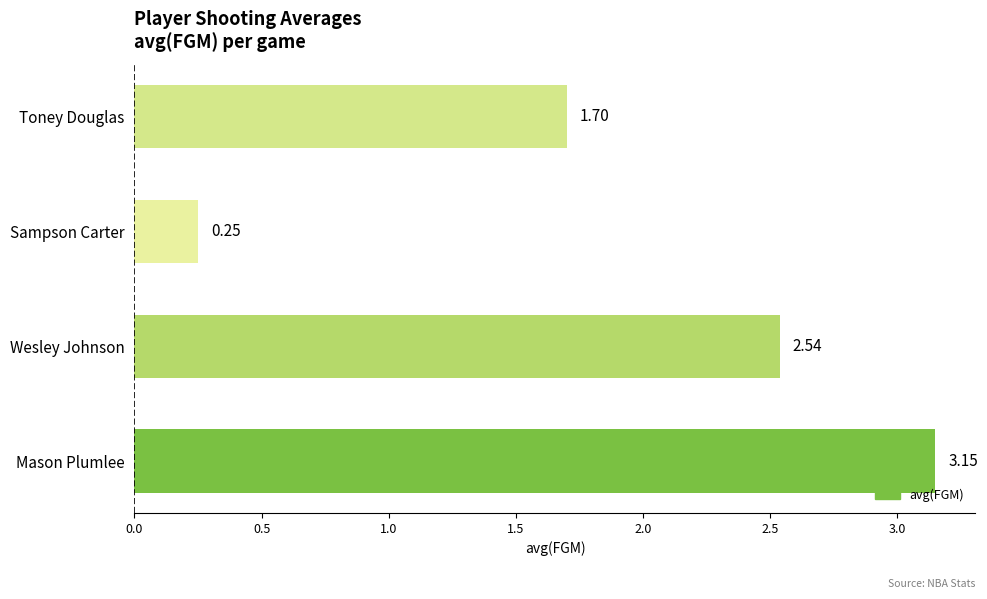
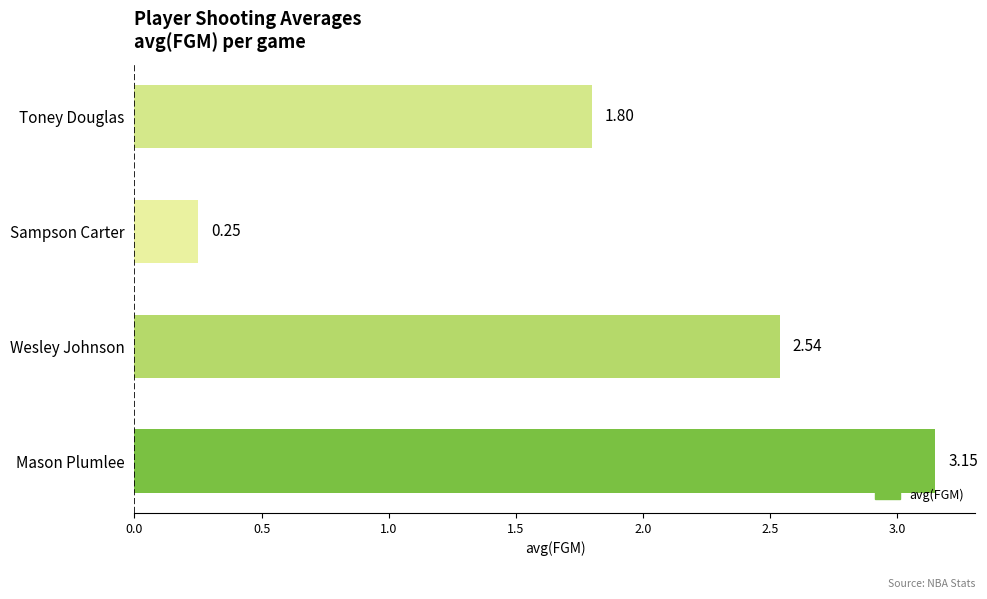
  {
-   "Toney Douglas": 1.70,
+   "Toney Douglas": 1.80,
    "Sampson Carter": 0.25,
    "Wesley Johnson": 2.54,
    "Mason Plumlee": 3.15
  }
